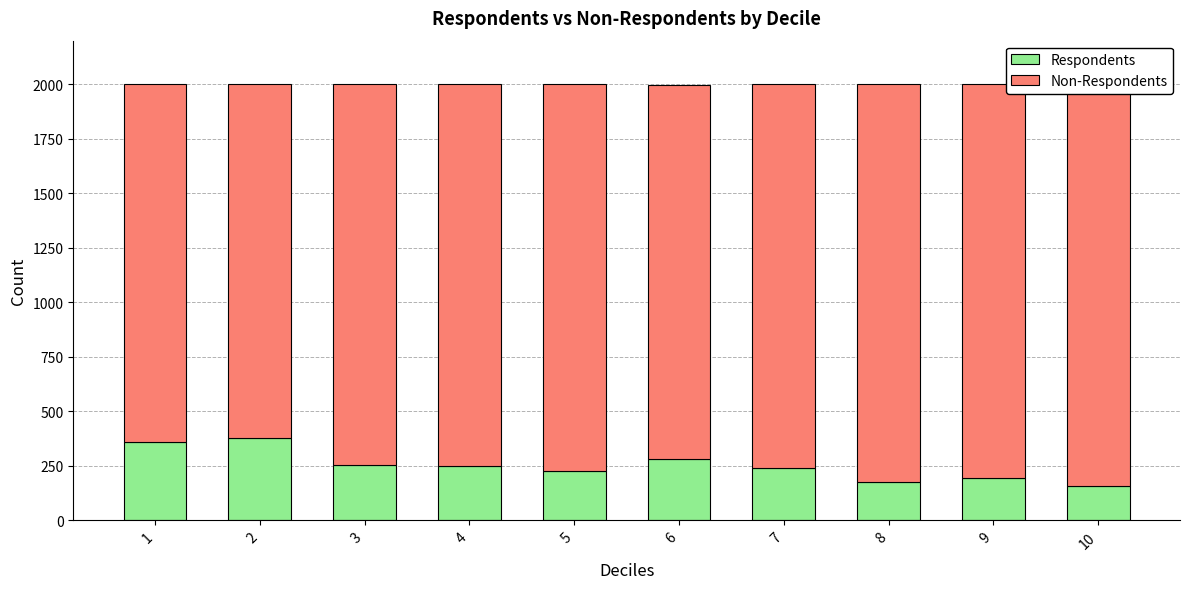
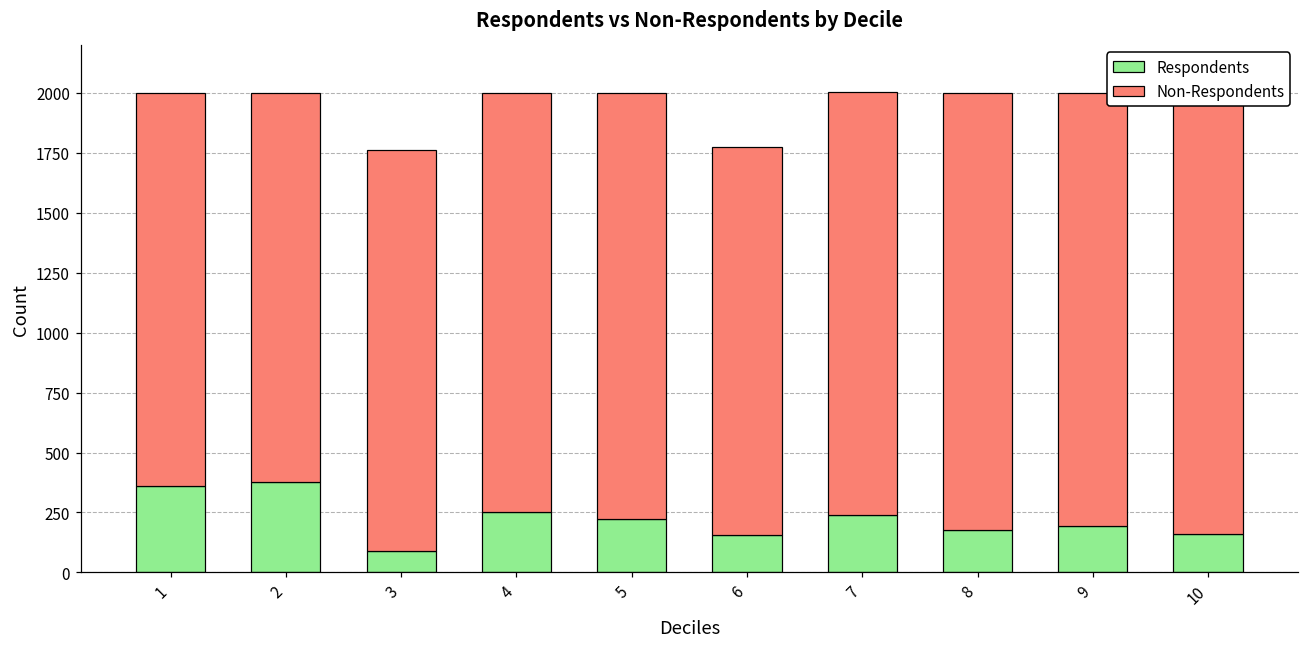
  {
    "Respondents": {
      "1": 360,
      "2": 380,
-     "3": 250,
+     "3": 90,
      "4": 250,
      "5": 220,
-     "6": 280,
+     "6": 160,
      "7": 240,
      "8": 180,
      "9": 190,
      "10": 160
    },
    "Non-Respondents": {
      "1": 1640,
      "2": 1620,
-     "3": 1750,
+     "3": 1670,
      "4": 1750,
      "5": 1780,
-     "6": 1720,
+     "6": 1620,
      "7": 1760,
      "8": 1830,
      "9": 1810
    }
  }
